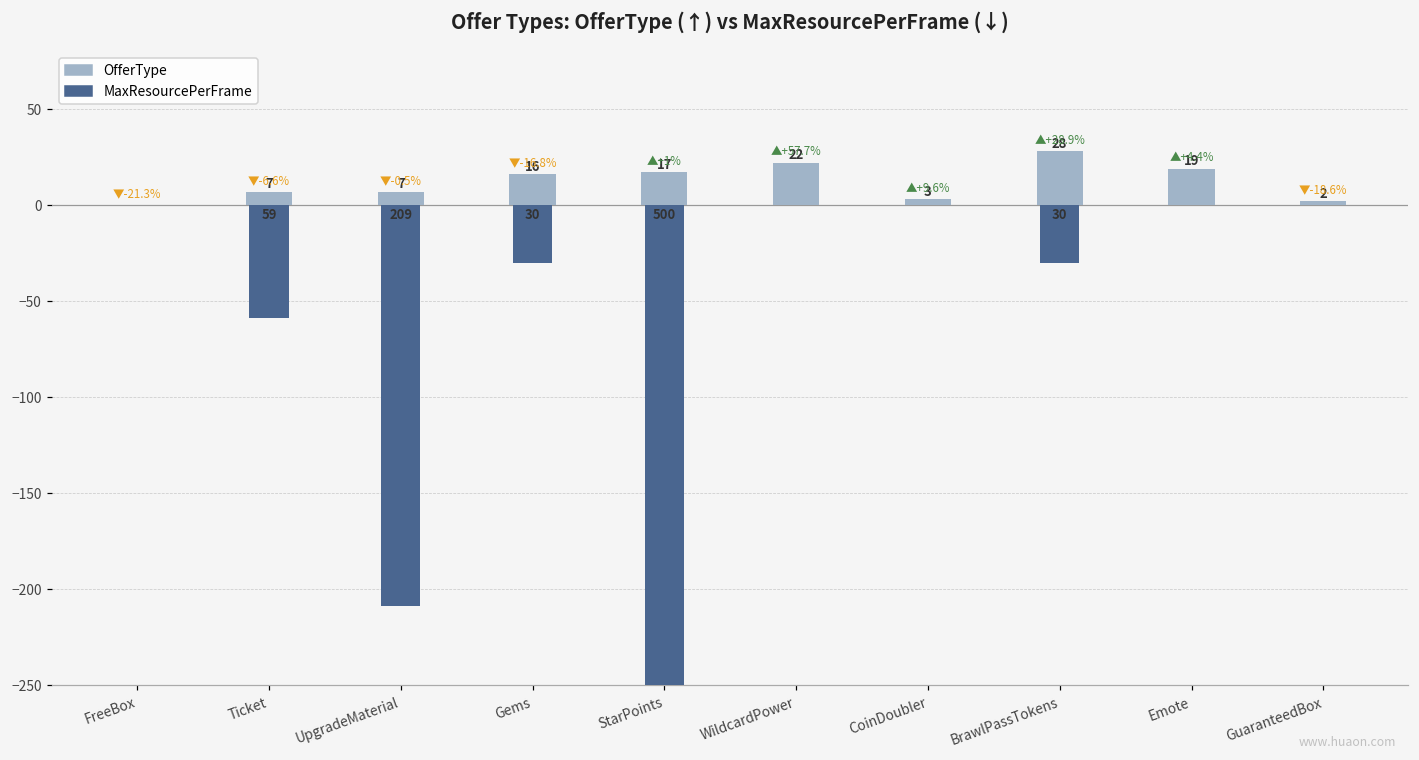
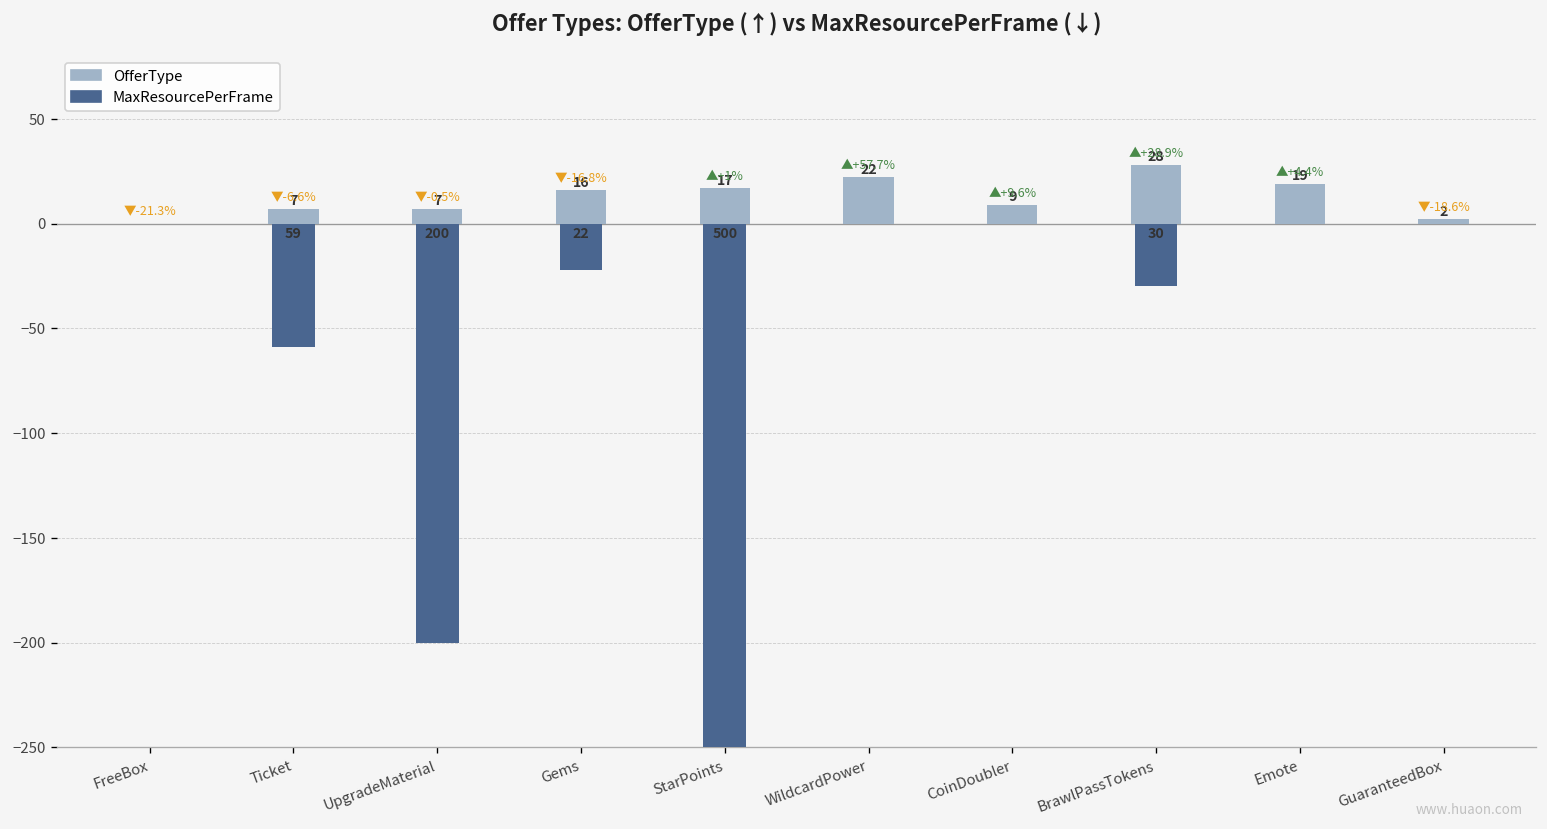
  {
    "OfferType": {
-     "CoinDoubler": 3
+     "CoinDoubler": 9
    },
    "MaxResourcePerFrame": {
-     "UpgradeMaterial": 209,
-     "Gems": 30
+     "UpgradeMaterial": 200,
+     "Gems": 22
    }
  }
